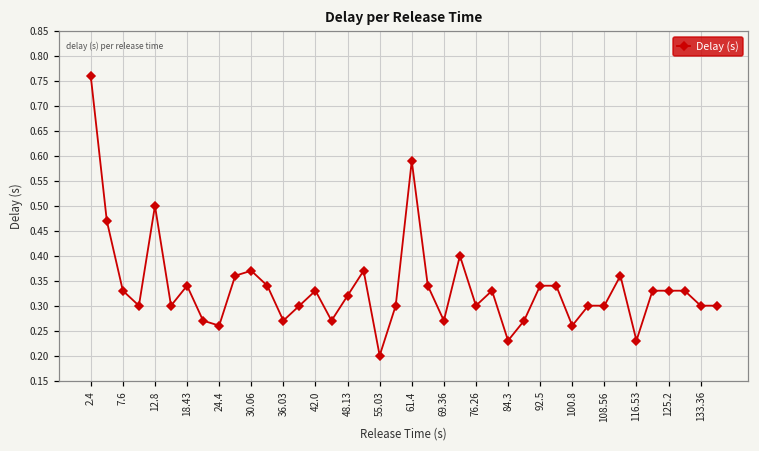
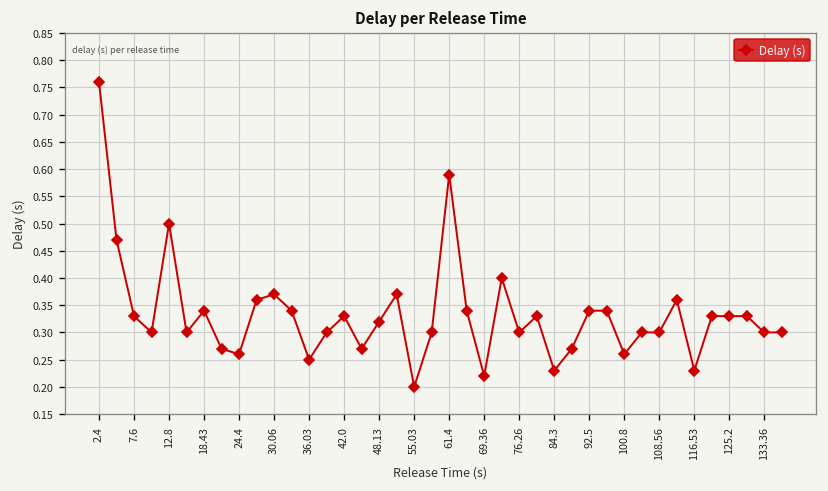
  {
    "2.4": 0.76,
    "7.6": 0.33,
    "12.8": 0.50,
    "18.43": 0.34,
    "24.4": 0.26,
    "30.06": 0.37,
-   "36.03": 0.27,
+   "36.03": 0.25,
    "42.0": 0.33,
    "48.13": 0.32,
    "55.03": 0.20,
    "61.4": 0.59,
-   "69.36": 0.27,
+   "69.36": 0.22,
    "76.26": 0.30,
    "84.3": 0.23,
    "92.5": 0.34,
    "100.8": 0.26,
    "108.56": 0.30,
    "116.53": 0.23,
    "125.2": 0.33,
    "133.36": 0.30
  }
